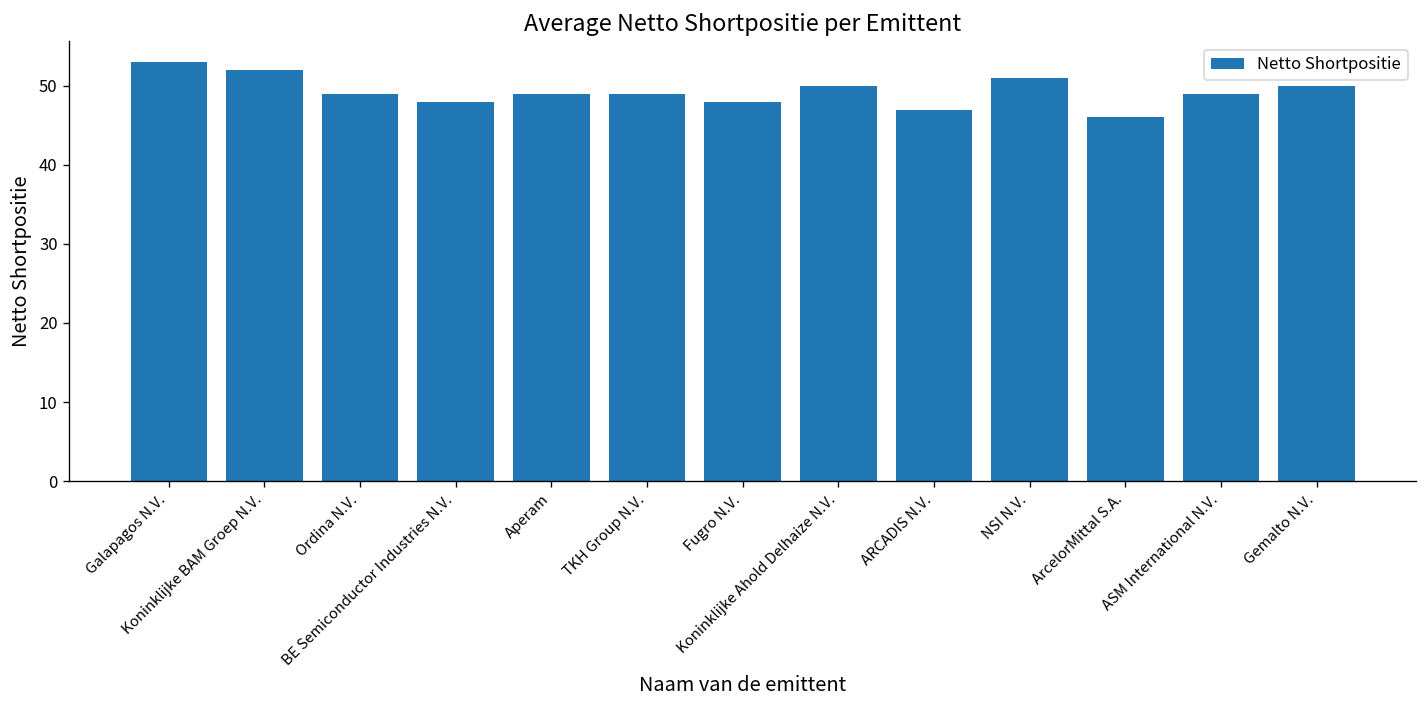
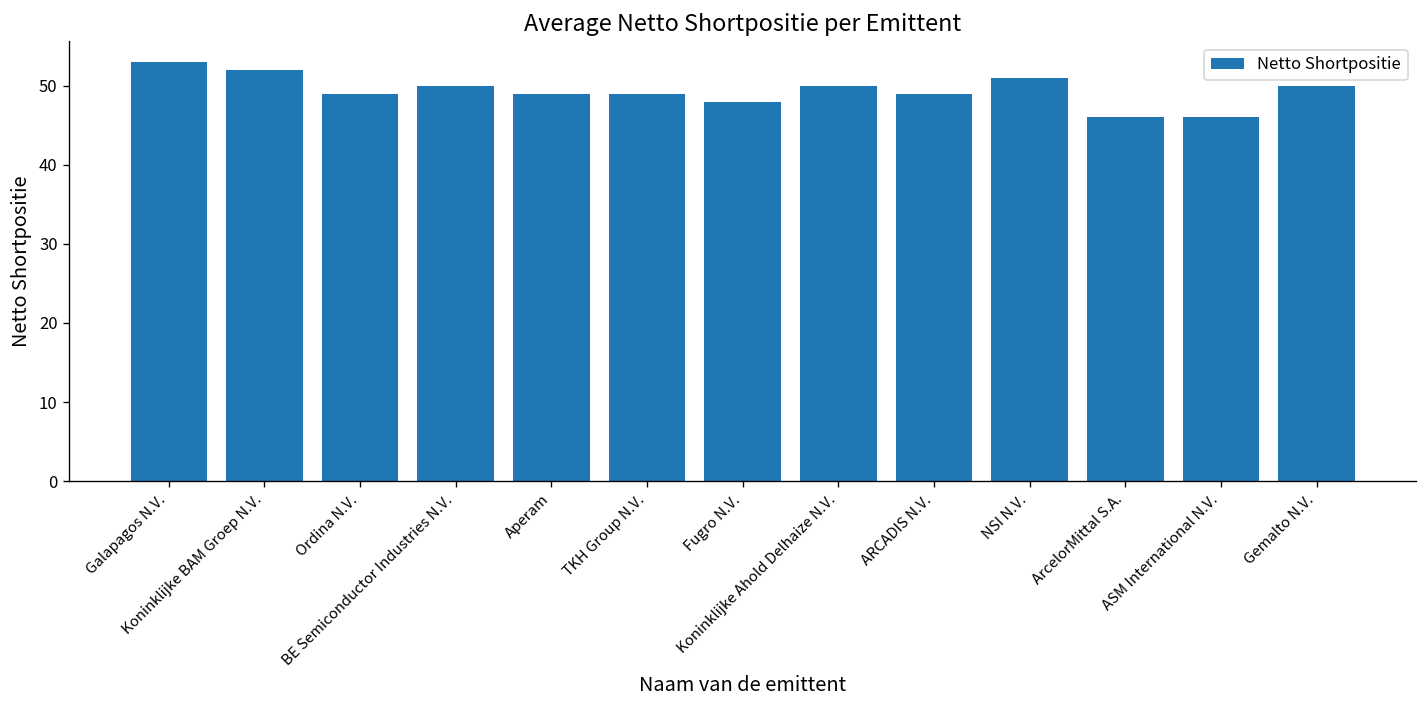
  {
    "Galapagos N.V.": 53,
    "Koninklijke BAM Groep N.V.": 52,
    "Ordina N.V.": 49,
-   "BE Semiconductor Industries N.V.": 48,
+   "BE Semiconductor Industries N.V.": 50,
    "Aperam": 49,
    "TKH Group N.V.": 49,
    "Fugro N.V.": 48,
    "Koninklijke Ahold Delhaize N.V.": 50,
-   "ARCADIS N.V.": 47,
+   "ARCADIS N.V.": 49,
    "NSI N.V.": 51,
    "ArcelorMittal S.A.": 46,
-   "ASM International N.V.": 49,
+   "ASM International N.V.": 46,
    "Gemalto N.V.": 50
  }
